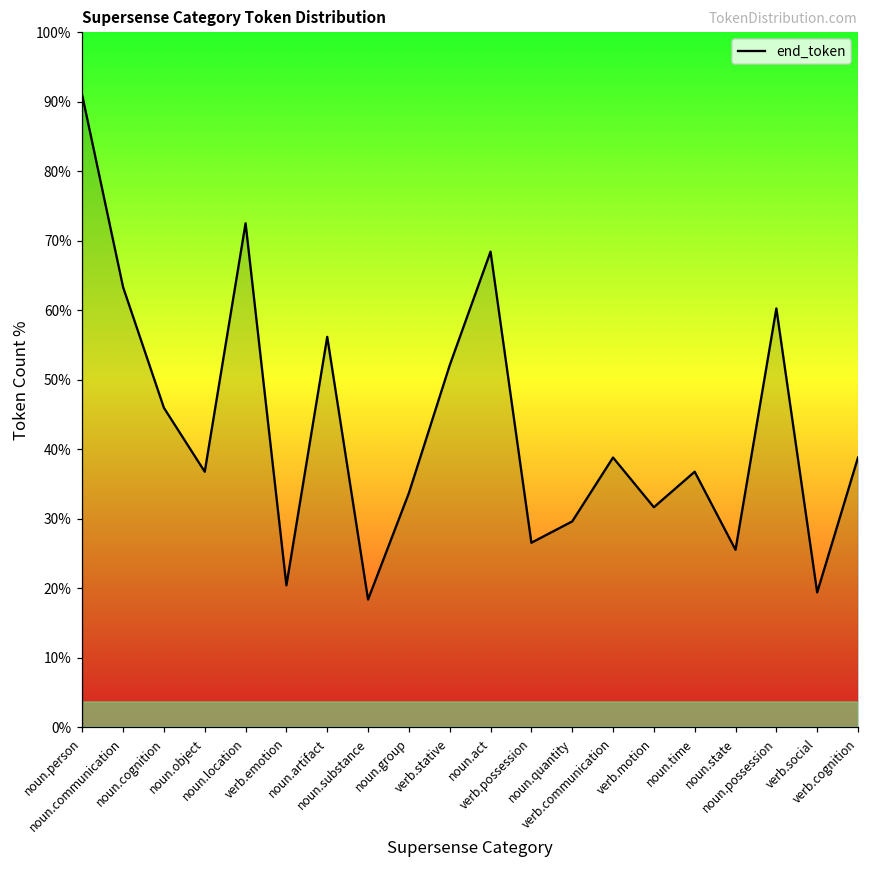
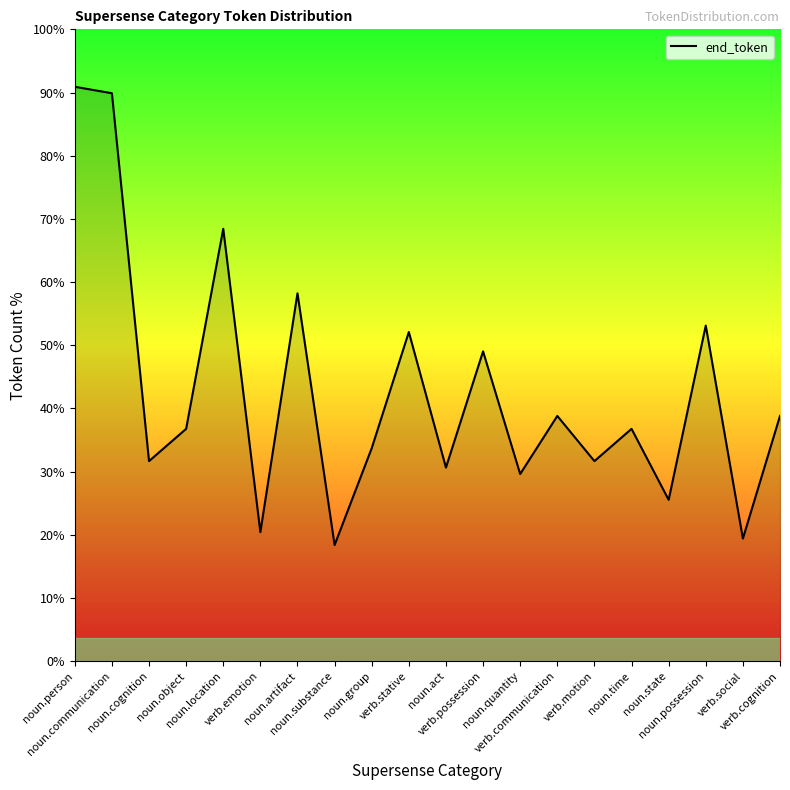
  {
    "noun.person": "91%",
-   "noun.communication": "63%",
-   "noun.cognition": "46%",
+   "noun.communication": "90%",
+   "noun.cognition": "32%",
    "noun.object": "37%",
-   "noun.location": "73%",
+   "noun.location": "68%",
    "verb.emotion": "20%",
-   "noun.artifact": "56%",
+   "noun.artifact": "58%",
    "noun.substance": "18%",
    "noun.group": "34%",
    "verb.stative": "52%",
-   "noun.act": "68%",
-   "verb.possession": "27%",
+   "noun.act": "31%",
+   "verb.possession": "49%",
    "noun.quantity": "30%",
    "verb.communication": "39%",
    "verb.motion": "32%",
    "noun.time": "37%",
    "noun.state": "26%",
-   "noun.possession": "60%",
+   "noun.possession": "53%",
    "verb.social": "19%",
    "verb.cognition": "39%"
  }
